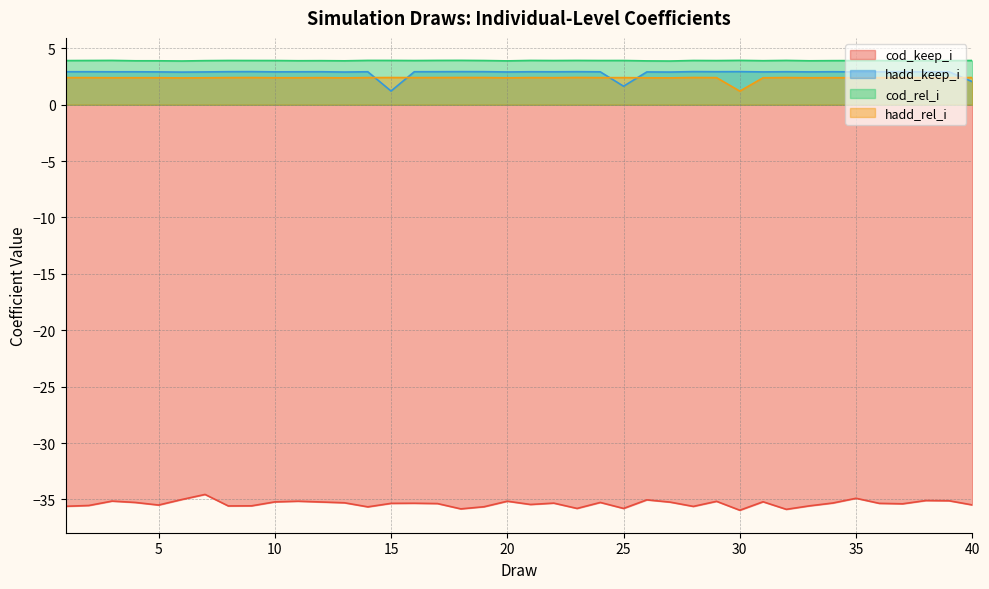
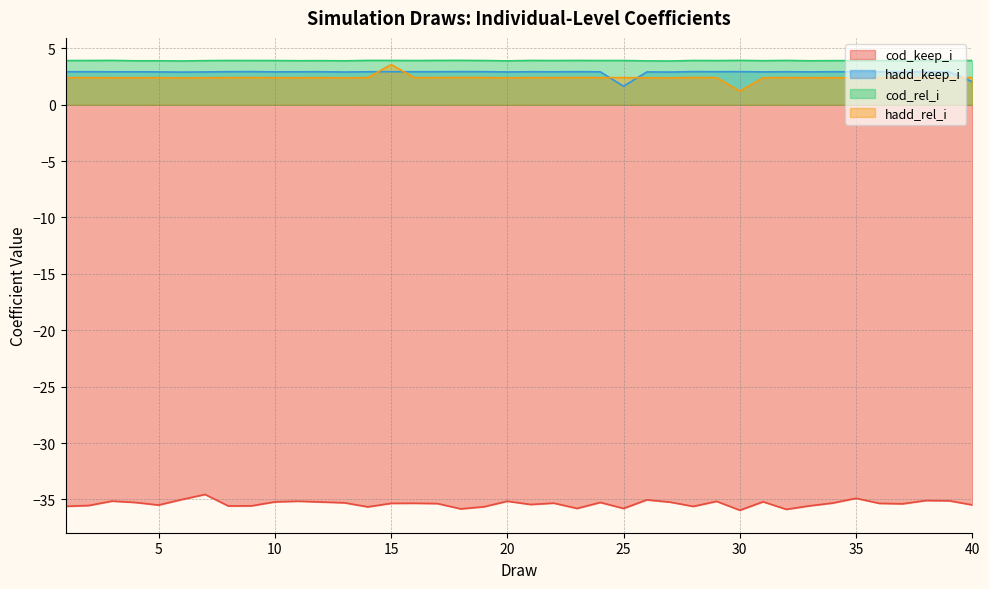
  {
    "hadd_keep_i": {
      "5": 2.9,
      "10": 2.9,
-     "15": 1.2,
+     "15": 2.9,
      "20": 2.9,
      "25": 1.6,
      "30": 2.9,
      "40": 2.0
    },
    "cod_rel_i": {
      "5": 3.9,
      "10": 3.9,
      "15": 3.9,
      "20": 3.9,
      "25": 3.9,
      "30": 3.9,
      "40": 3.9
    },
    "hadd_rel_i": {
      "5": 2.4,
      "10": 2.4,
-     "15": 2.4,
+     "15": 3.6,
      "20": 2.4,
      "25": 2.4,
      "30": 1.2,
      "40": 2.4
    }
  }
